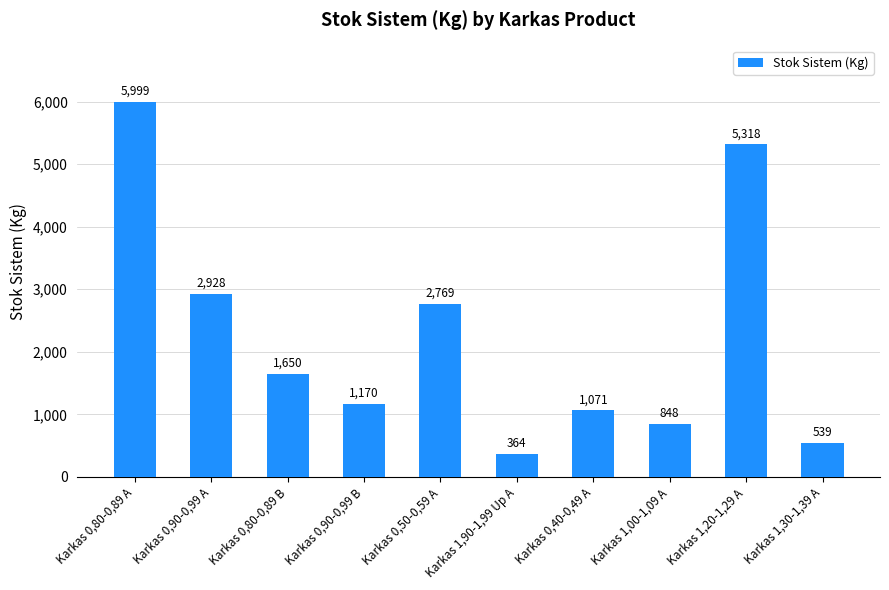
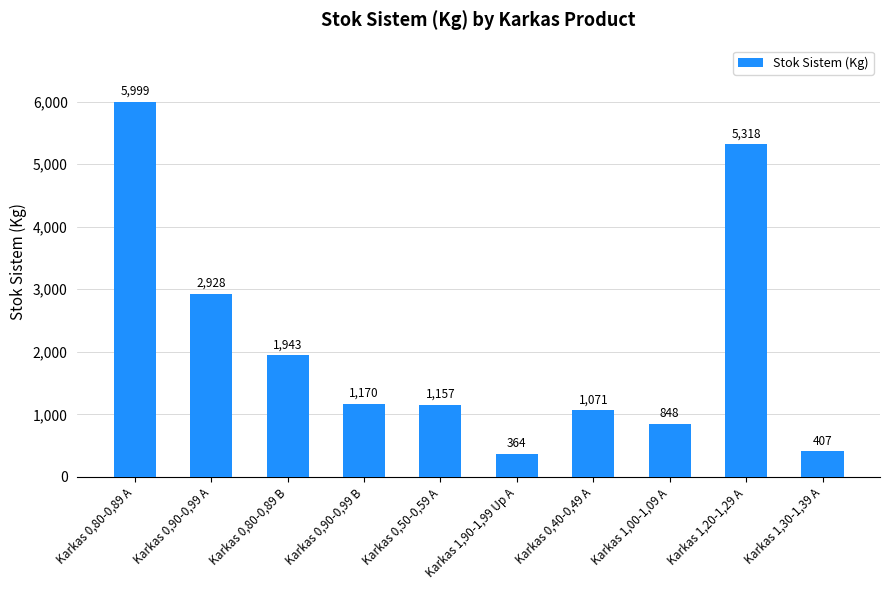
  {
    "Karkas 0,80-0,89 A": "5,999",
    "Karkas 0,90-0,99 A": "2,928",
-   "Karkas 0,80-0,89 B": "1,650",
+   "Karkas 0,80-0,89 B": "1,943",
    "Karkas 0,90-0,99 B": "1,170",
-   "Karkas 0,50-0,59 A": "2,769",
+   "Karkas 0,50-0,59 A": "1,157",
    "Karkas 1,90-1,99 Up A": "364",
    "Karkas 0,40-0,49 A": "1,071",
    "Karkas 1,00-1,09 A": "848",
    "Karkas 1,20-1,29 A": "5,318",
-   "Karkas 1,30-1,39 A": "539"
+   "Karkas 1,30-1,39 A": "407"
  }
